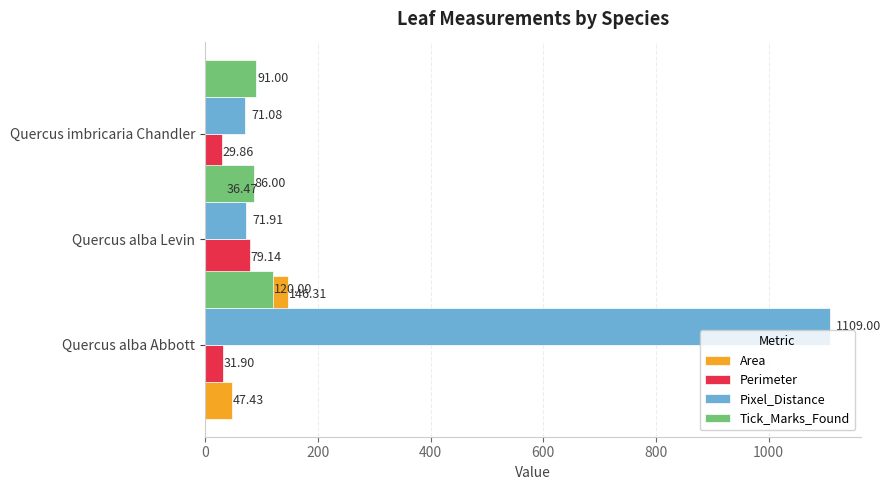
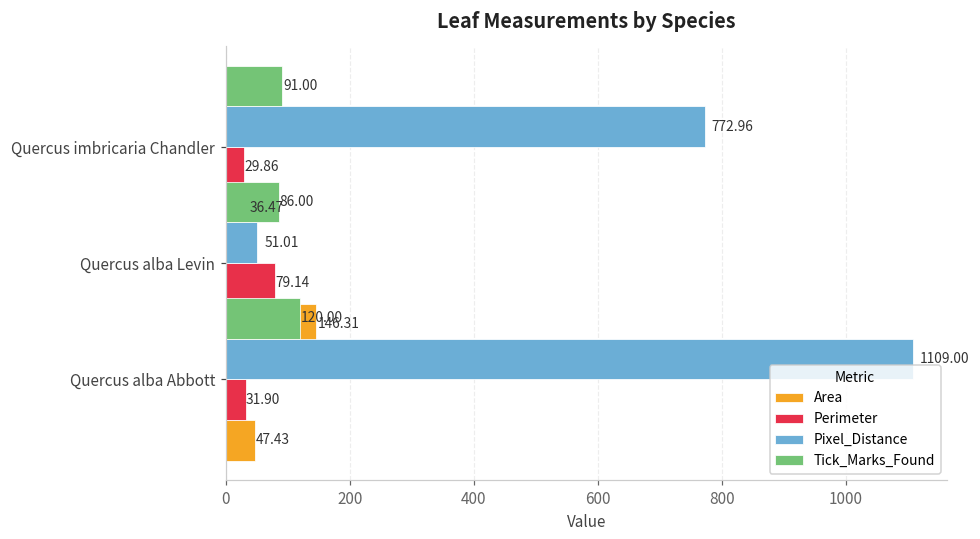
  {
    "Perimeter": {
      "Quercus imbricaria Chandler": 29.86,
      "Quercus alba Levin": 79.14,
      "Quercus alba Abbott": 31.90
    },
    "Pixel_Distance": {
-     "Quercus imbricaria Chandler": 71.08,
-     "Quercus alba Levin": 71.91
+     "Quercus imbricaria Chandler": 772.96,
+     "Quercus alba Levin": 51.01
    }
  }
